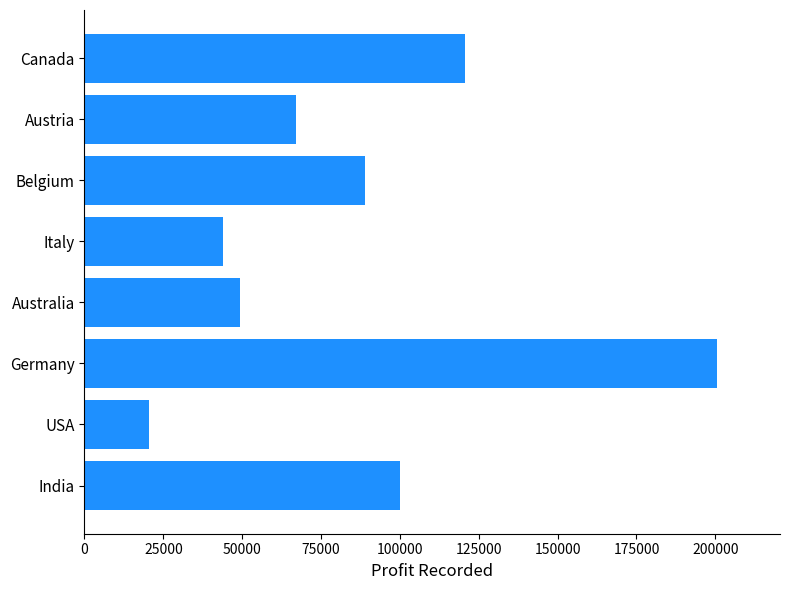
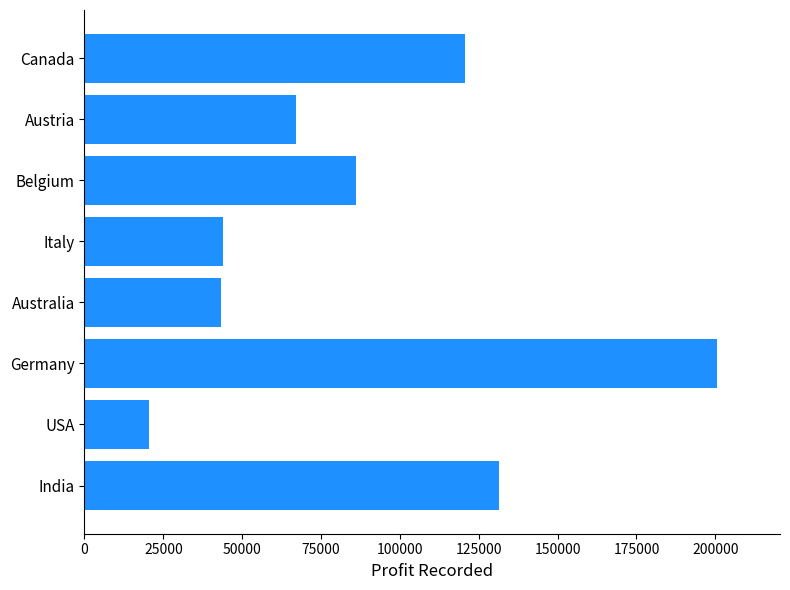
  {
    "Canada": 121000,
    "Austria": 67000,
-   "Belgium": 89000,
+   "Belgium": 86000,
    "Italy": 44000,
-   "Australia": 49000,
+   "Australia": 43000,
    "Germany": 200000,
    "USA": 21000,
-   "India": 100000
+   "India": 131000
  }
